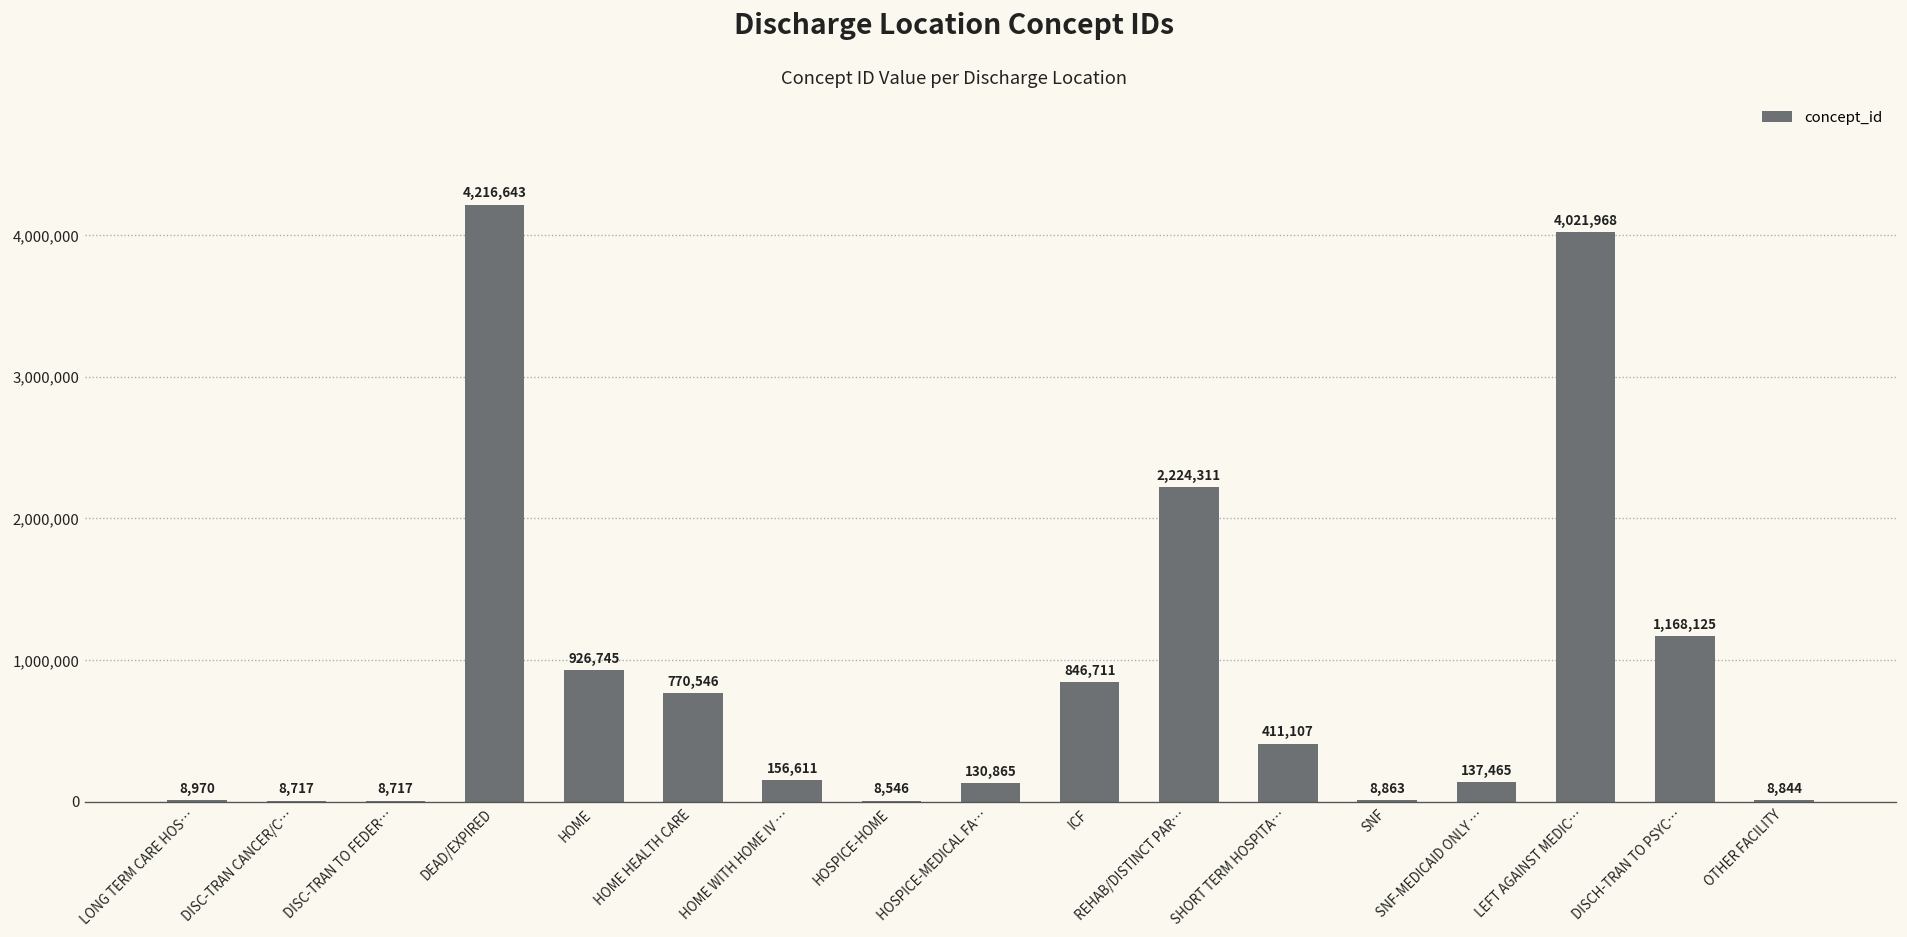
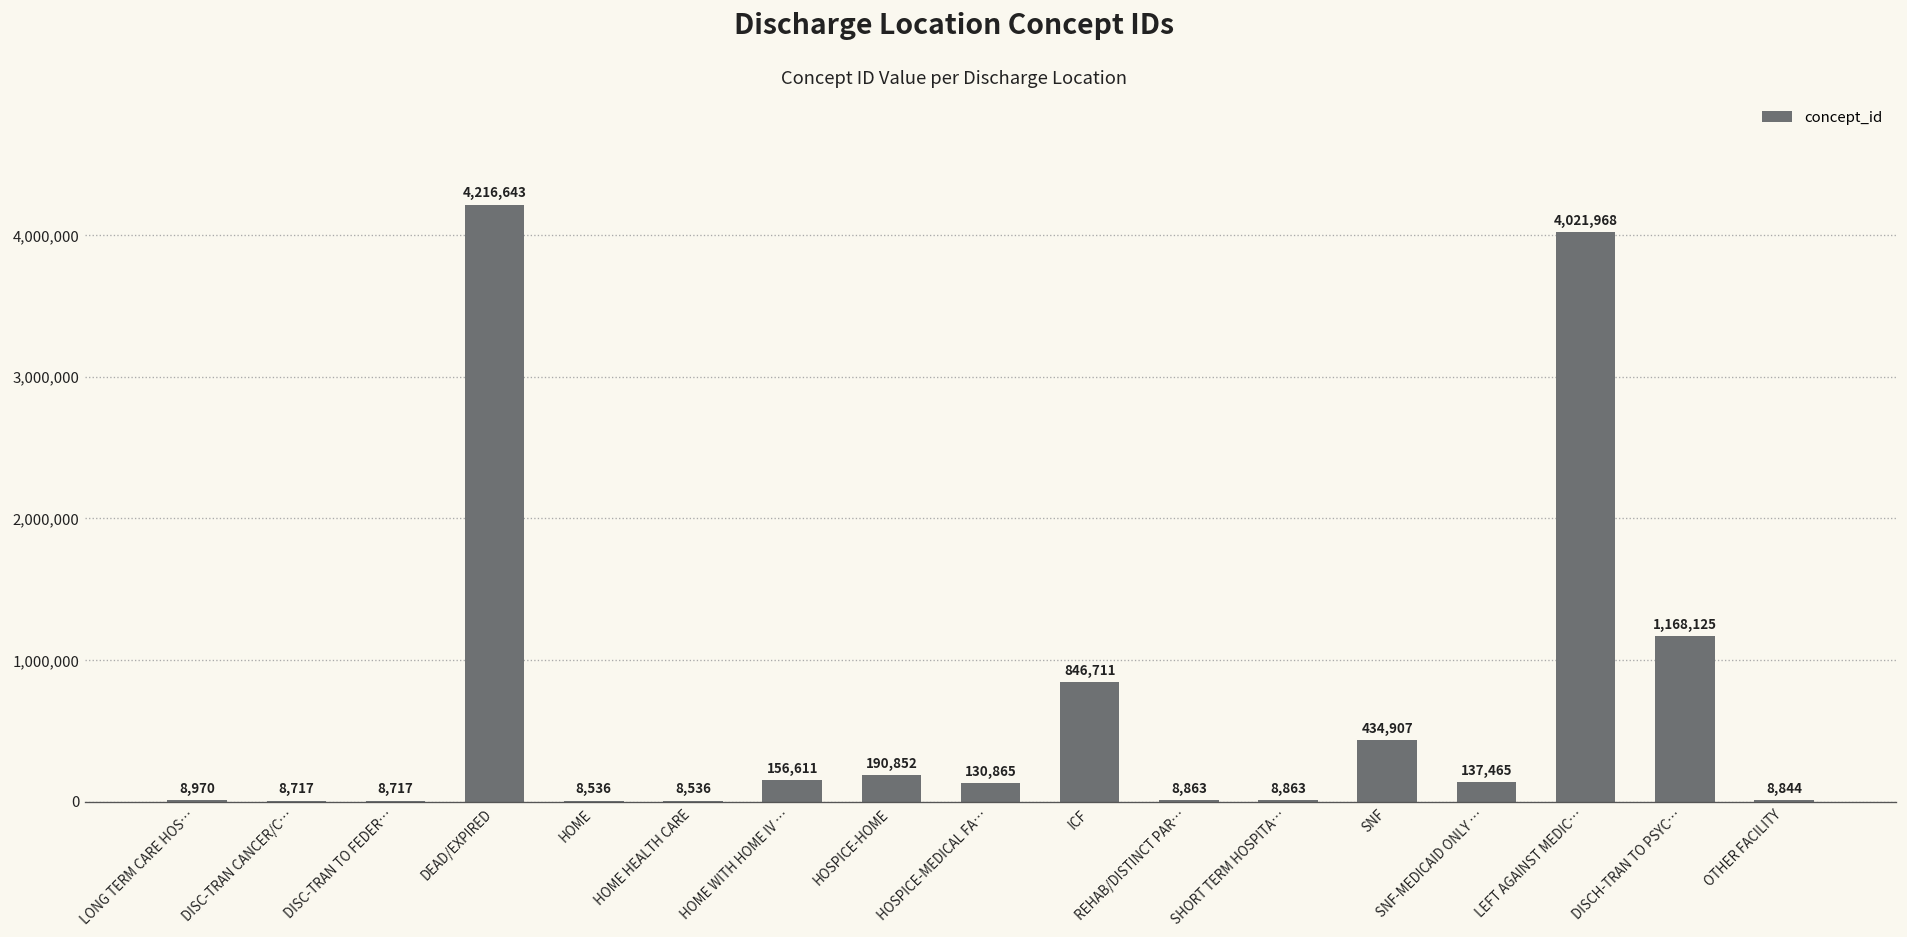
  {
    "LONG TERM CARE HOS…": "8,970",
    "DISC-TRAN CANCER/C…": "8,717",
    "DISC-TRAN TO FEDER…": "8,717",
    "DEAD/EXPIRED": "4,216,643",
-   "HOME": "926,745",
-   "HOME HEALTH CARE": "770,546",
+   "HOME": "8,536",
+   "HOME HEALTH CARE": "8,536",
    "HOME WITH HOME IV …": "156,611",
-   "HOSPICE-HOME": "8,546",
+   "HOSPICE-HOME": "190,852",
    "HOSPICE-MEDICAL FA…": "130,865",
    "ICF": "846,711",
-   "REHAB/DISTINCT PAR…": "2,224,311",
-   "SHORT TERM HOSPITA…": "411,107",
-   "SNF": "8,863",
+   "REHAB/DISTINCT PAR…": "8,863",
+   "SHORT TERM HOSPITA…": "8,863",
+   "SNF": "434,907",
    "SNF-MEDICAID ONLY …": "137,465",
    "LEFT AGAINST MEDIC…": "4,021,968",
    "DISCH-TRAN TO PSYC…": "1,168,125",
    "OTHER FACILITY": "8,844"
  }
